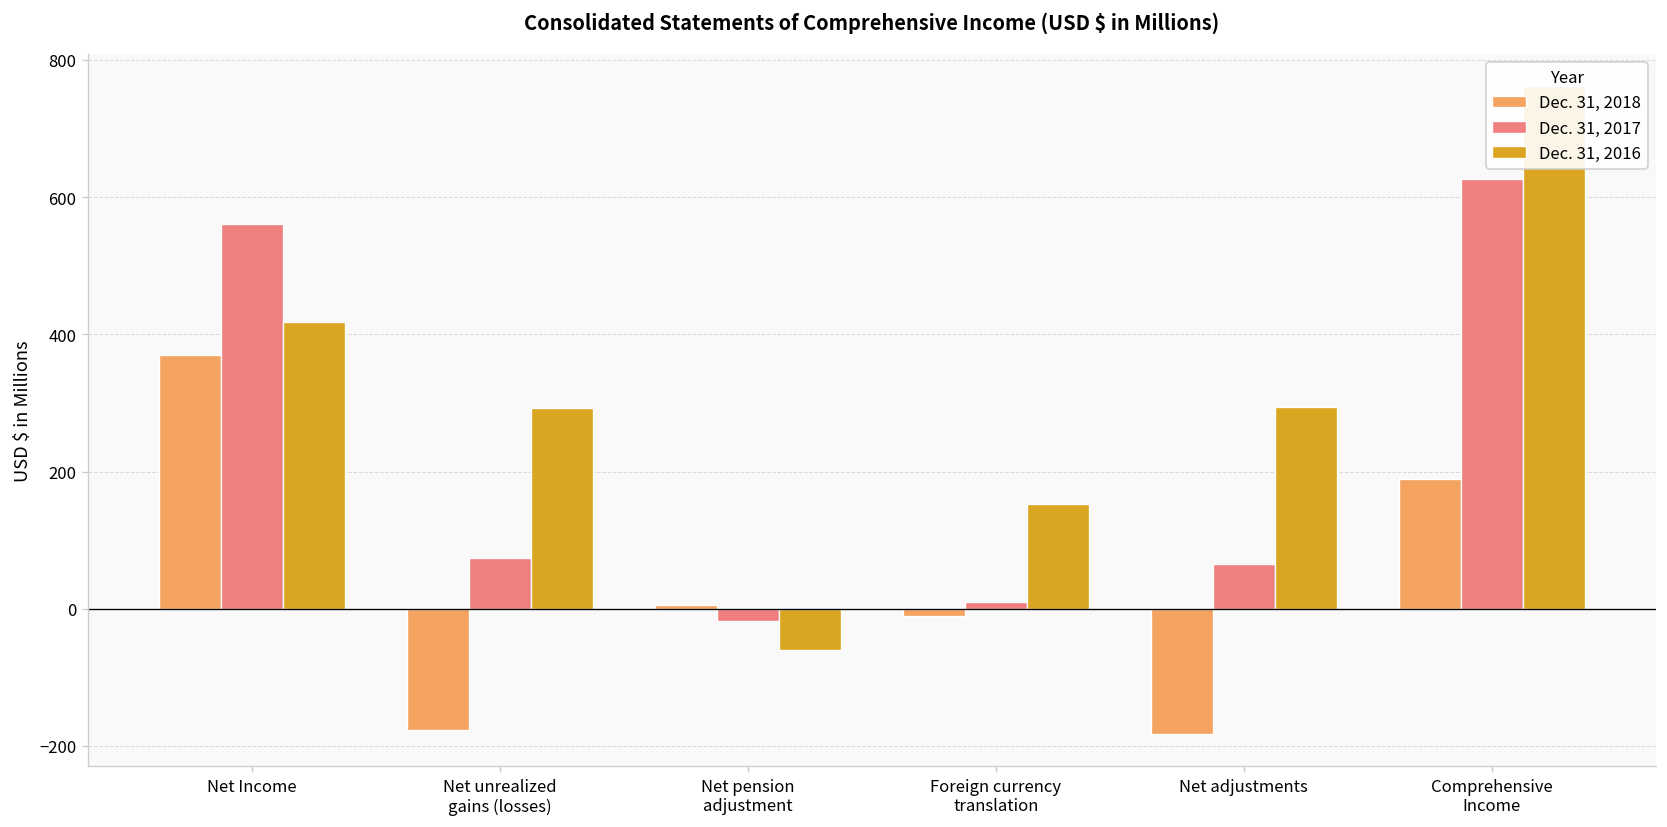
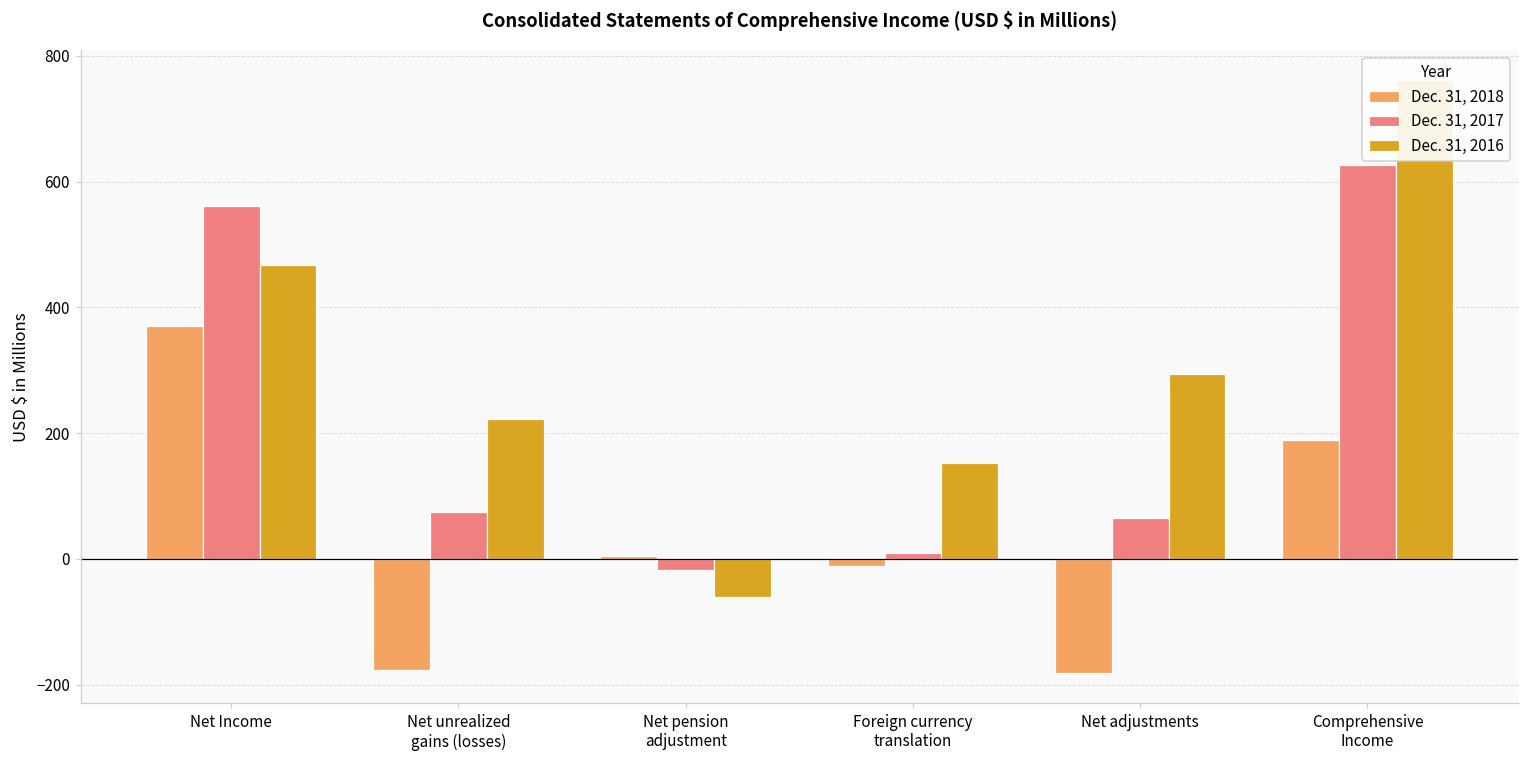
  {
    "Dec. 31, 2016": {
-     "Net Income": 420,
-     "Net unrealized gains (losses)": 290,
+     "Net Income": 470,
+     "Net unrealized gains (losses)": 220,
      "Net pension adjustment": -60,
      "Foreign currency translation": 150,
      "Net adjustments": 290
    }
  }
